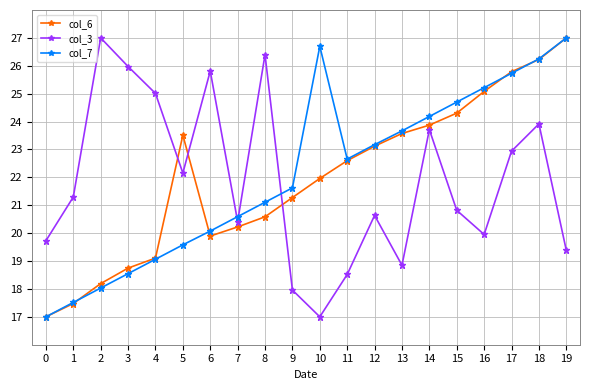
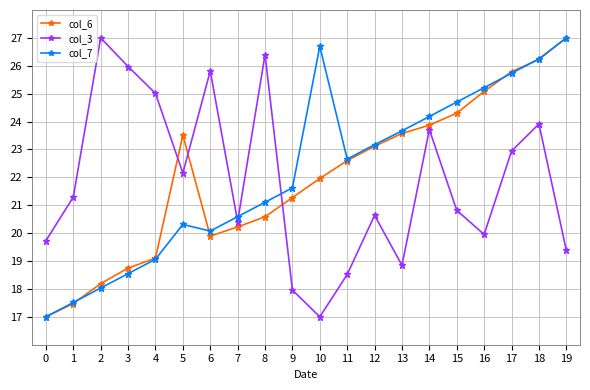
  {
    "col_6": {
      "2": 18.2,
      "3": 18.7,
      "5": 23.5,
      "6": 19.9,
      "7": 20.2,
      "8": 20.6,
      "9": 21.3,
      "10": 22.0,
      "13": 23.6,
      "14": 23.9,
      "15": 24.3,
      "16": 25.1
    },
    "col_3": {
      "0": 19.7,
      "1": 21.3,
      "2": 27.0,
      "3": 26.0,
      "4": 25.0,
      "5": 22.2,
      "6": 25.8,
      "7": 20.4,
      "8": 26.4,
      "9": 18.0,
      "10": 17.0,
      "11": 18.5,
      "12": 20.6,
      "13": 18.8,
      "14": 23.7,
      "15": 20.8,
      "16": 20.0,
      "17": 22.9,
      "18": 23.9,
      "19": 19.4
    },
    "col_7": {
      "2": 18.0,
      "3": 18.5,
-     "5": 19.6,
+     "5": 20.3,
      "6": 20.1,
      "7": 20.6,
      "8": 21.1,
      "9": 21.6,
      "10": 26.7,
      "13": 23.7,
      "14": 24.2,
      "15": 24.7,
      "16": 25.2
    }
  }
